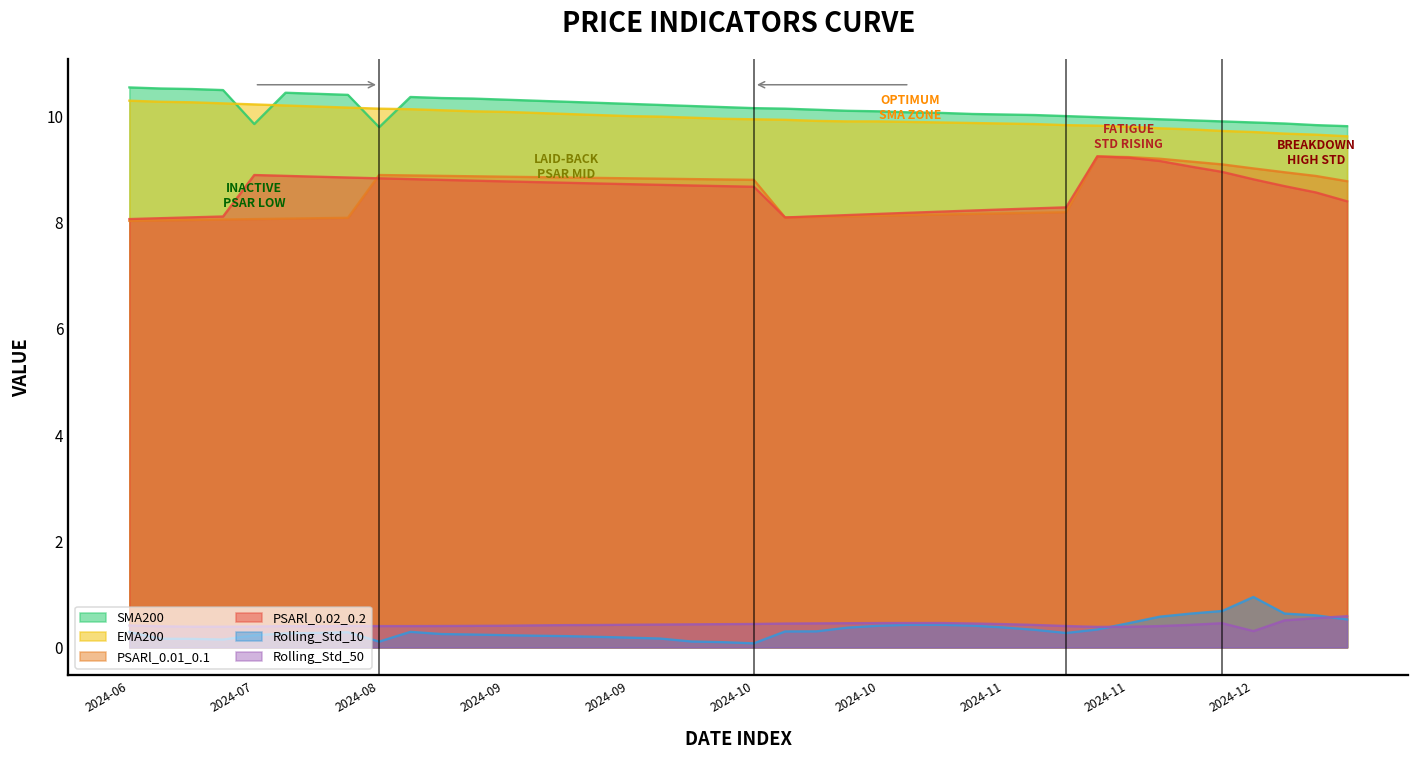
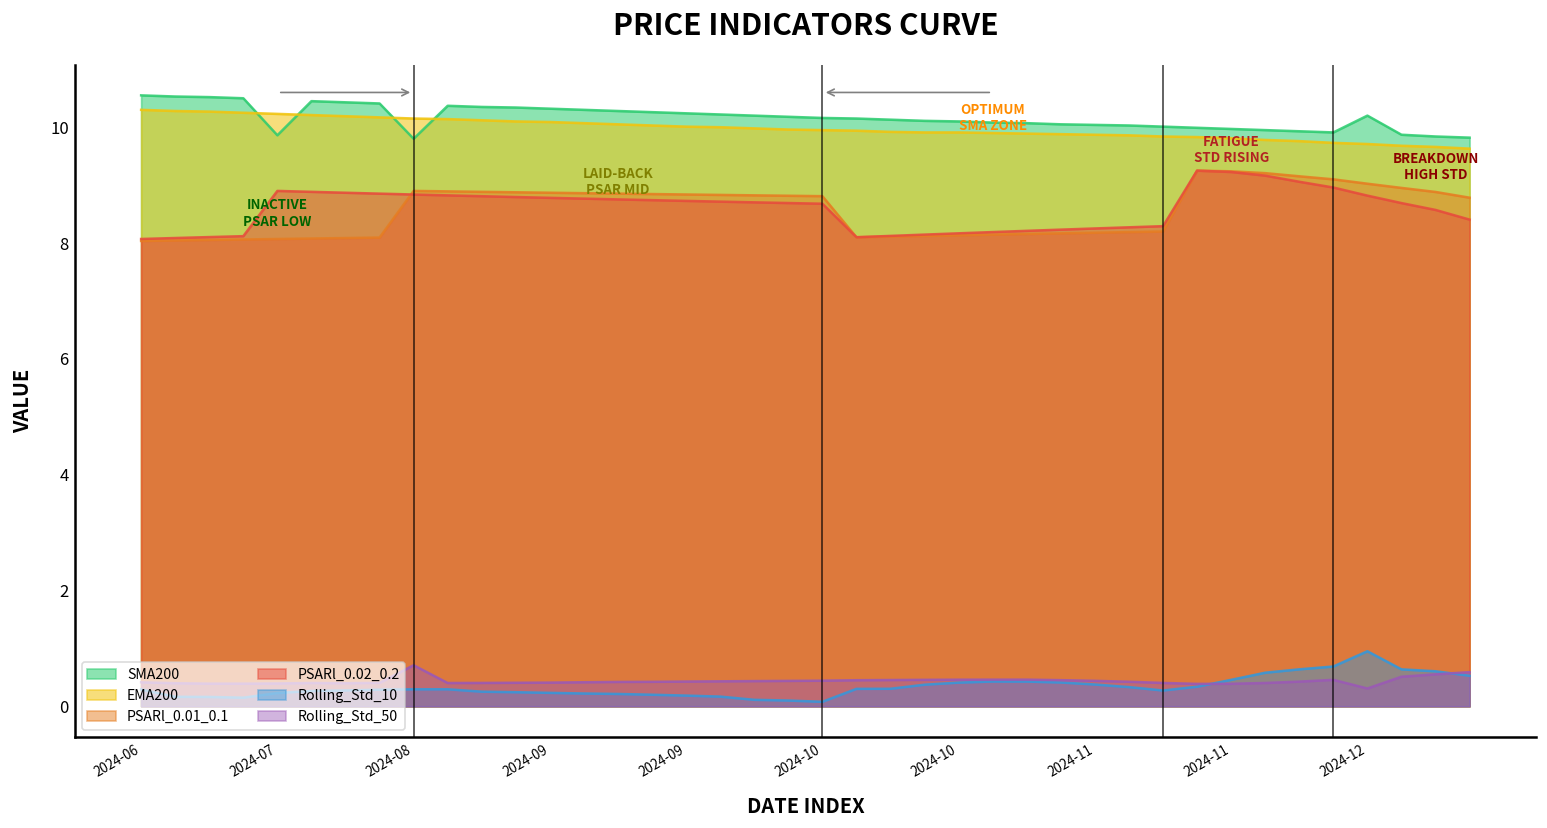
  {
    "SMA200": {
      "2024-06": 10.6,
      "2024-07": 9.9,
      "2024-08": 9.8,
-     "2024-12": 9.9
+     "2024-12": 10.2
    },
    "Rolling_Std_10": {
-     "2024-08": 0.1,
+     "2024-08": 0.3,
      "2024-12": 1.0
    },
    "Rolling_Std_50": {
-     "2024-08": 0.4,
+     "2024-08": 0.7,
      "2024-12": 0.3
    }
  }
